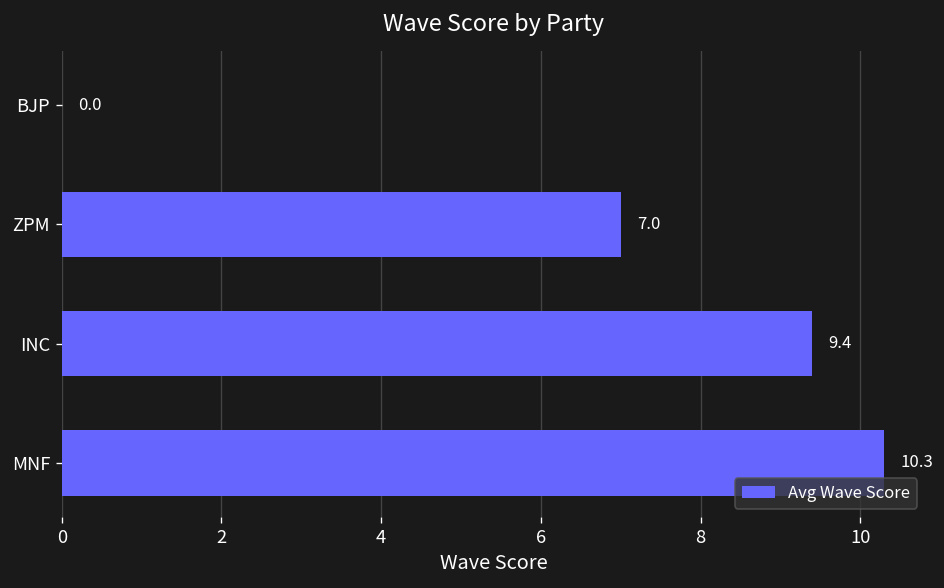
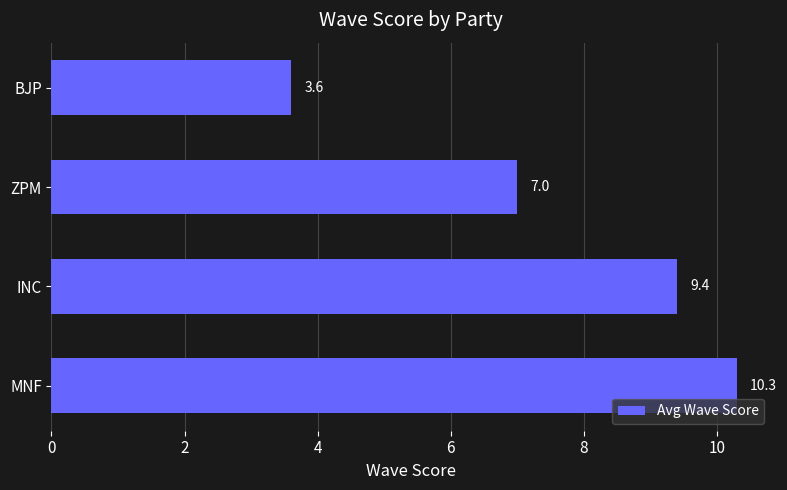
  {
-   "BJP": 0.0,
+   "BJP": 3.6,
    "ZPM": 7.0,
    "INC": 9.4,
    "MNF": 10.3
  }
